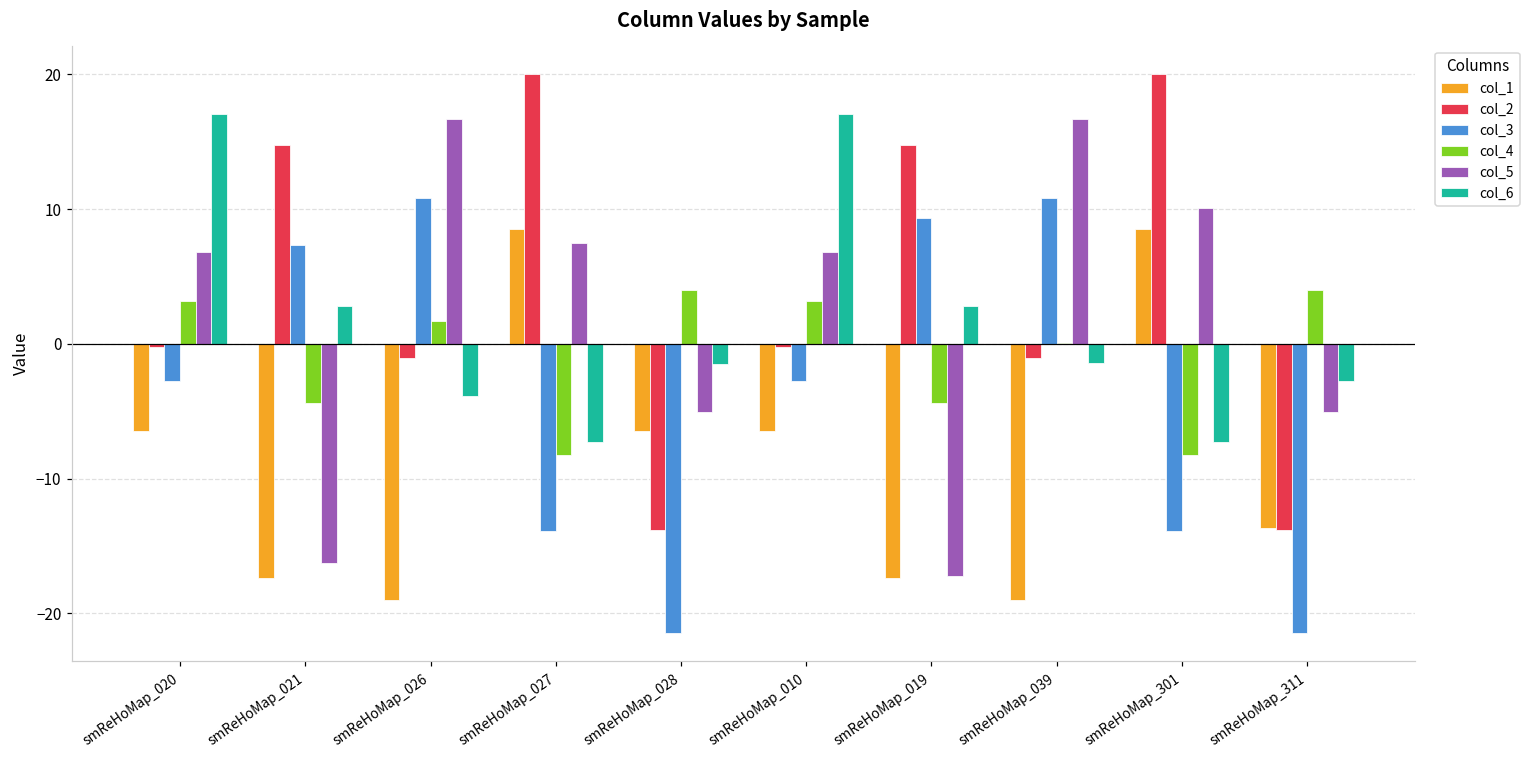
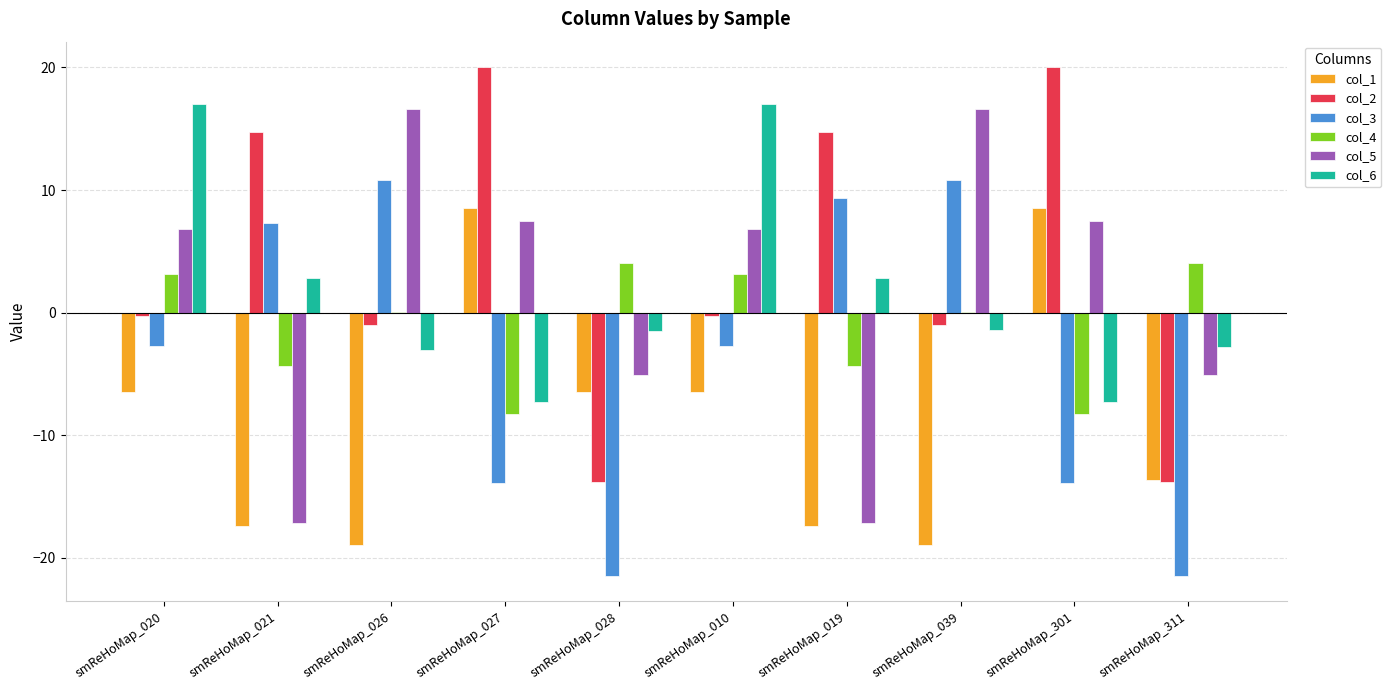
  {
    "col_1": {
      "smReHoMap_020": -6.5,
      "smReHoMap_021": -17.4,
      "smReHoMap_026": -19.0,
      "smReHoMap_027": 8.5,
      "smReHoMap_028": -6.5,
      "smReHoMap_010": -6.5,
      "smReHoMap_019": -17.4,
      "smReHoMap_039": -19.0,
      "smReHoMap_301": 8.5,
      "smReHoMap_311": -13.7
    },
    "col_2": {
      "smReHoMap_020": -0.3,
      "smReHoMap_021": 14.7,
      "smReHoMap_026": -1.0,
      "smReHoMap_027": 20.0,
      "smReHoMap_028": -13.8,
      "smReHoMap_010": -0.3,
      "smReHoMap_019": 14.7,
      "smReHoMap_039": -1.0,
      "smReHoMap_301": 20.0,
      "smReHoMap_311": -13.8
    },
    "col_3": {
      "smReHoMap_020": -2.8,
      "smReHoMap_021": 7.3,
      "smReHoMap_026": 10.8,
      "smReHoMap_027": -13.9,
      "smReHoMap_028": -21.5,
      "smReHoMap_010": -2.8,
      "smReHoMap_019": 9.4,
      "smReHoMap_039": 10.8,
      "smReHoMap_301": -13.9,
      "smReHoMap_311": -21.5
    },
    "col_4": {
      "smReHoMap_020": 3.2,
      "smReHoMap_021": -4.4,
-     "smReHoMap_026": 1.7,
+     "smReHoMap_026": 0.1,
      "smReHoMap_027": -8.3,
      "smReHoMap_028": 4.0,
      "smReHoMap_010": 3.2,
      "smReHoMap_019": -4.4,
      "smReHoMap_301": -8.3,
      "smReHoMap_311": 4.0
    },
    "col_5": {
      "smReHoMap_020": 6.8,
-     "smReHoMap_021": -16.3,
+     "smReHoMap_021": -17.2,
      "smReHoMap_026": 16.6,
      "smReHoMap_027": 7.5,
      "smReHoMap_028": -5.1,
      "smReHoMap_010": 6.8,
      "smReHoMap_019": -17.2,
      "smReHoMap_039": 16.6,
-     "smReHoMap_301": 10.1,
+     "smReHoMap_301": 7.5,
      "smReHoMap_311": -5.1
    },
    "col_6": {
      "smReHoMap_020": 17.0,
      "smReHoMap_021": 2.8,
-     "smReHoMap_026": -3.9,
+     "smReHoMap_026": -3.1,
      "smReHoMap_027": -7.3,
      "smReHoMap_028": -1.5,
      "smReHoMap_010": 17.0,
      "smReHoMap_019": 2.8,
      "smReHoMap_039": -1.4,
      "smReHoMap_301": -7.3,
      "smReHoMap_311": -2.8
    }
  }
